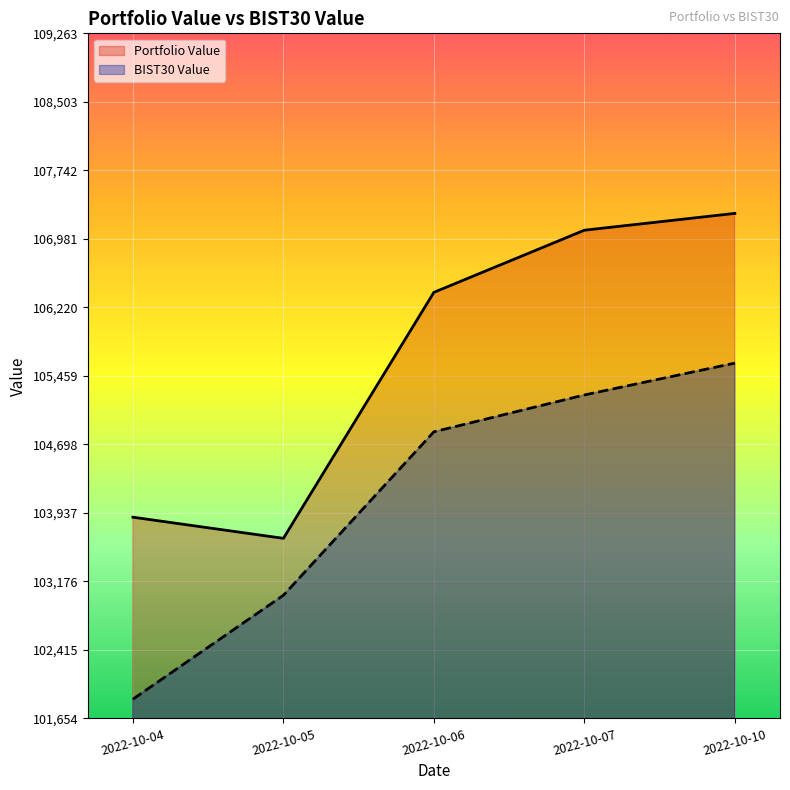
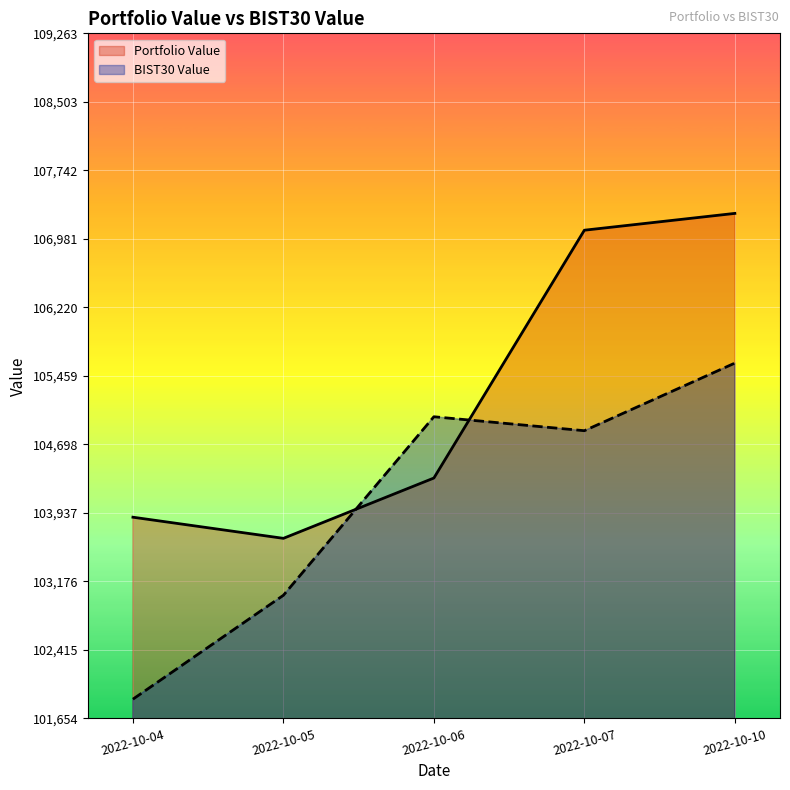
  {
    "Portfolio Value": {
      "2022-10-04": "103,900",
      "2022-10-05": "103,700",
-     "2022-10-06": "106,400",
+     "2022-10-06": "104,300",
      "2022-10-07": "107,100",
      "2022-10-10": "107,300"
    },
    "BIST30 Value": {
      "2022-10-04": "101,900",
      "2022-10-05": "103,000",
-     "2022-10-06": "104,800",
-     "2022-10-07": "105,200",
+     "2022-10-06": "105,000",
+     "2022-10-07": "104,900",
      "2022-10-10": "105,600"
    }
  }
